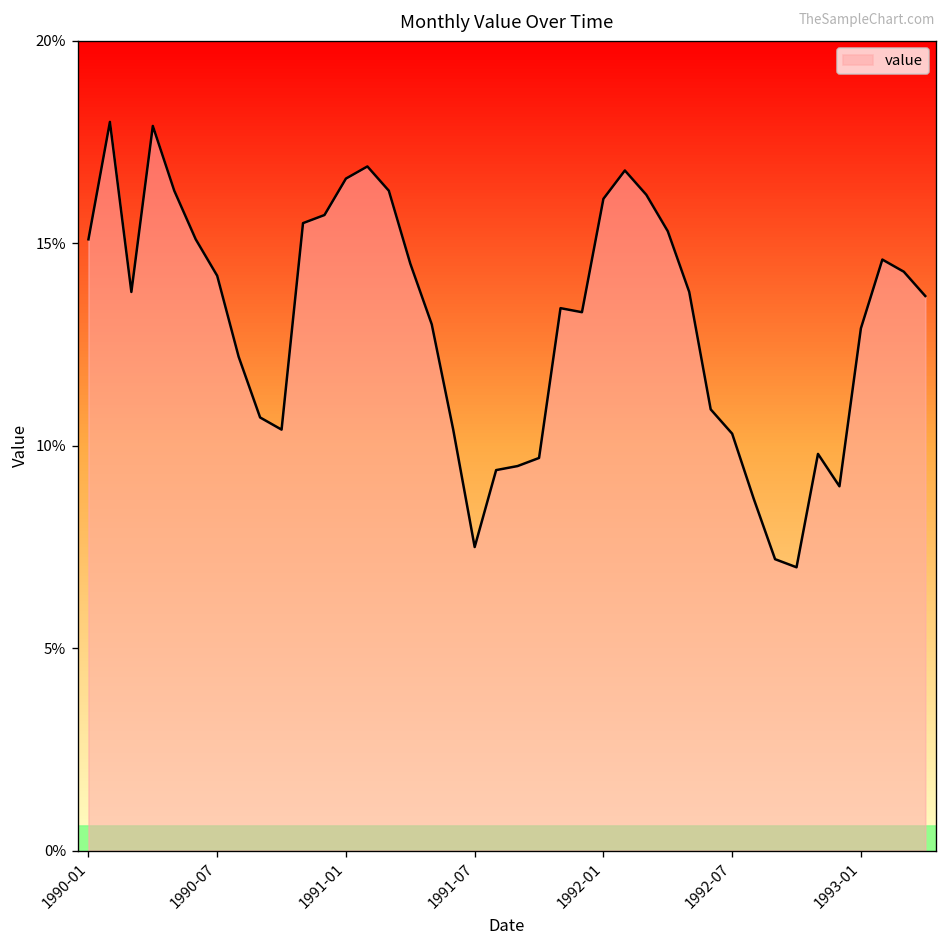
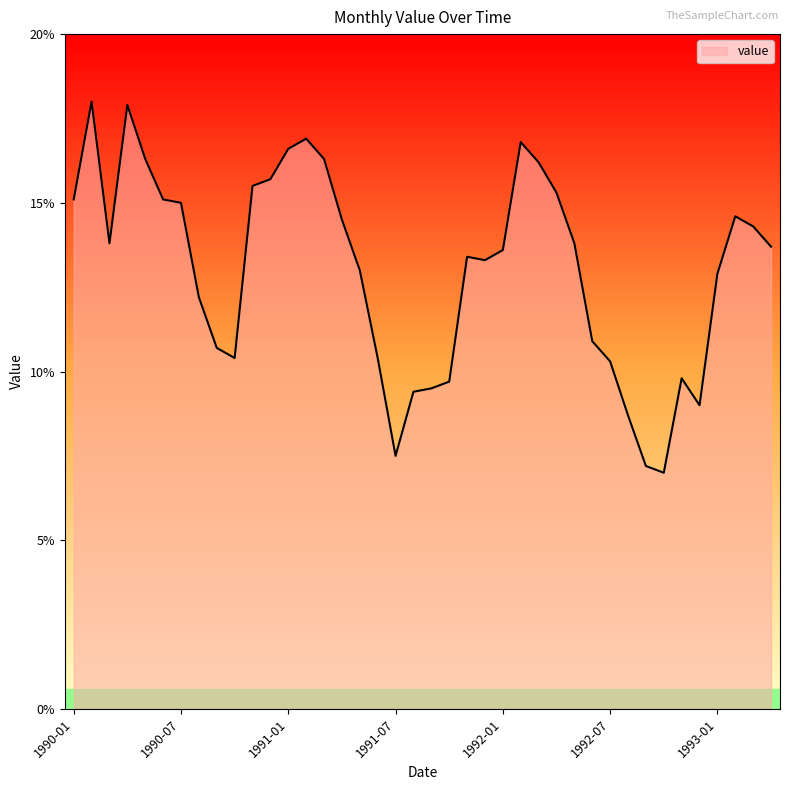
  {
    "1990-01": "15.1%",
-   "1990-07": "14.2%",
+   "1990-07": "15.0%",
    "1991-01": "16.6%",
    "1991-07": "7.5%",
-   "1992-01": "16.1%",
+   "1992-01": "13.6%",
    "1992-07": "10.3%",
    "1993-01": "12.9%"
  }
